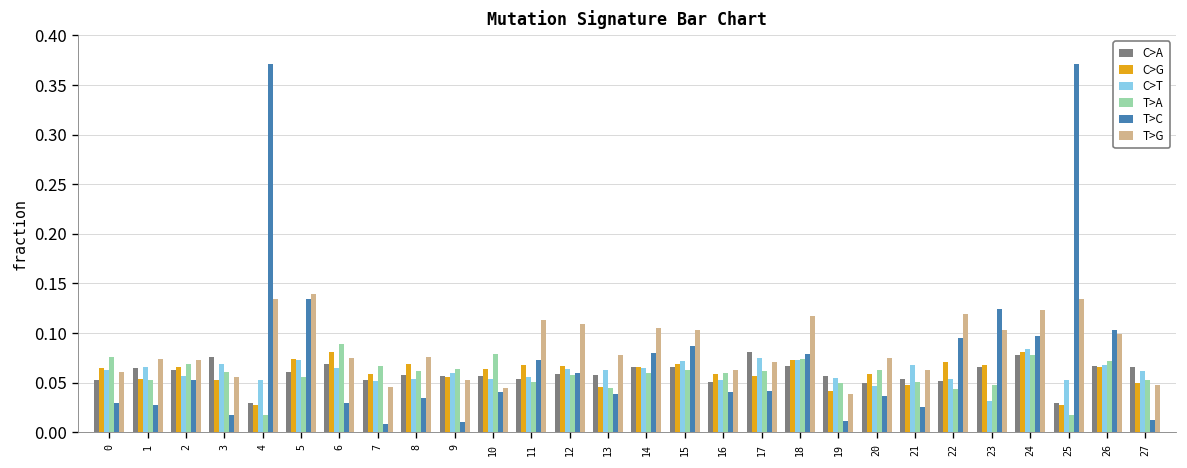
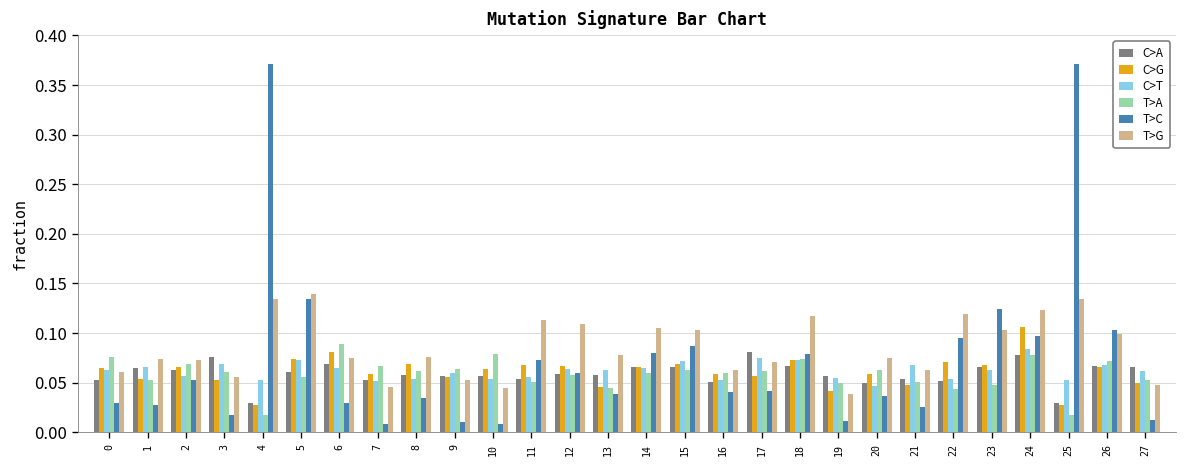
  {
    "C>A": {
      "0": 0.05,
      "1": 0.07,
      "2": 0.06,
      "3": 0.08,
      "4": 0.03,
      "5": 0.06,
      "6": 0.07,
      "7": 0.05,
      "8": 0.06,
      "9": 0.06,
      "10": 0.06,
      "11": 0.05,
      "12": 0.06,
      "13": 0.06,
      "14": 0.07,
      "15": 0.07,
      "16": 0.05,
      "17": 0.08,
      "18": 0.07,
      "19": 0.06,
      "20": 0.05,
      "21": 0.05,
      "22": 0.05,
      "23": 0.07,
      "24": 0.08,
      "25": 0.03,
      "26": 0.07,
      "27": 0.07
    },
    "C>G": {
      "0": 0.07,
      "1": 0.05,
      "2": 0.07,
      "3": 0.05,
      "4": 0.03,
      "5": 0.07,
      "6": 0.08,
      "7": 0.06,
      "8": 0.07,
      "9": 0.06,
      "10": 0.06,
      "11": 0.07,
      "12": 0.07,
      "13": 0.05,
      "14": 0.07,
      "15": 0.07,
      "16": 0.06,
      "17": 0.06,
      "18": 0.07,
      "19": 0.04,
      "20": 0.06,
      "21": 0.05,
      "22": 0.07,
      "23": 0.07,
-     "24": 0.08,
+     "24": 0.11,
      "25": 0.03,
      "26": 0.07,
      "27": 0.05
    },
    "C>T": {
      "0": 0.06,
      "1": 0.07,
      "2": 0.06,
      "3": 0.07,
      "4": 0.05,
      "5": 0.07,
      "6": 0.06,
      "7": 0.05,
      "8": 0.05,
      "9": 0.06,
      "10": 0.05,
      "11": 0.06,
      "12": 0.06,
      "13": 0.06,
      "14": 0.06,
      "15": 0.07,
      "16": 0.05,
      "17": 0.07,
      "18": 0.07,
      "19": 0.05,
      "20": 0.05,
      "21": 0.07,
      "22": 0.05,
-     "23": 0.03,
+     "23": 0.06,
      "24": 0.08,
      "25": 0.05,
      "26": 0.07,
      "27": 0.06
    },
    "T>A": {
      "0": 0.08,
      "1": 0.05,
      "2": 0.07,
      "3": 0.06,
      "4": 0.02,
      "5": 0.06,
      "6": 0.09,
      "7": 0.07,
      "8": 0.06,
      "9": 0.06,
      "10": 0.08,
      "11": 0.05,
      "12": 0.06,
      "13": 0.05,
      "14": 0.06,
      "15": 0.06,
      "16": 0.06,
      "17": 0.06,
      "18": 0.07,
      "19": 0.05,
      "20": 0.06,
      "21": 0.05,
      "22": 0.04,
      "23": 0.05,
      "24": 0.08,
      "25": 0.02,
      "26": 0.07,
      "27": 0.05
    },
    "T>C": {
      "0": 0.03,
      "1": 0.03,
      "2": 0.05,
      "3": 0.02,
      "4": 0.37,
      "5": 0.13,
      "6": 0.03,
      "7": 0.01,
      "8": 0.03,
      "9": 0.01,
-     "10": 0.04,
+     "10": 0.01,
      "11": 0.07,
      "12": 0.06,
      "13": 0.04,
      "14": 0.08,
      "15": 0.09,
      "16": 0.04,
      "17": 0.04,
      "18": 0.08,
      "19": 0.01,
      "20": 0.04,
      "21": 0.03,
      "22": 0.10,
      "23": 0.12,
      "24": 0.10,
      "25": 0.37,
      "26": 0.10,
      "27": 0.01
    },
    "T>G": {
      "0": 0.06,
      "1": 0.07,
      "2": 0.07,
      "3": 0.06,
      "4": 0.13,
      "5": 0.14,
      "6": 0.08,
      "7": 0.05,
      "8": 0.08,
      "9": 0.05,
      "10": 0.04,
      "11": 0.11,
      "12": 0.11,
      "13": 0.08,
      "14": 0.10,
      "15": 0.10,
      "16": 0.06,
      "17": 0.07,
      "18": 0.12,
      "19": 0.04,
      "20": 0.07,
      "21": 0.06,
      "22": 0.12,
      "23": 0.10,
      "24": 0.12,
      "25": 0.13,
      "26": 0.10,
      "27": 0.05
    }
  }
